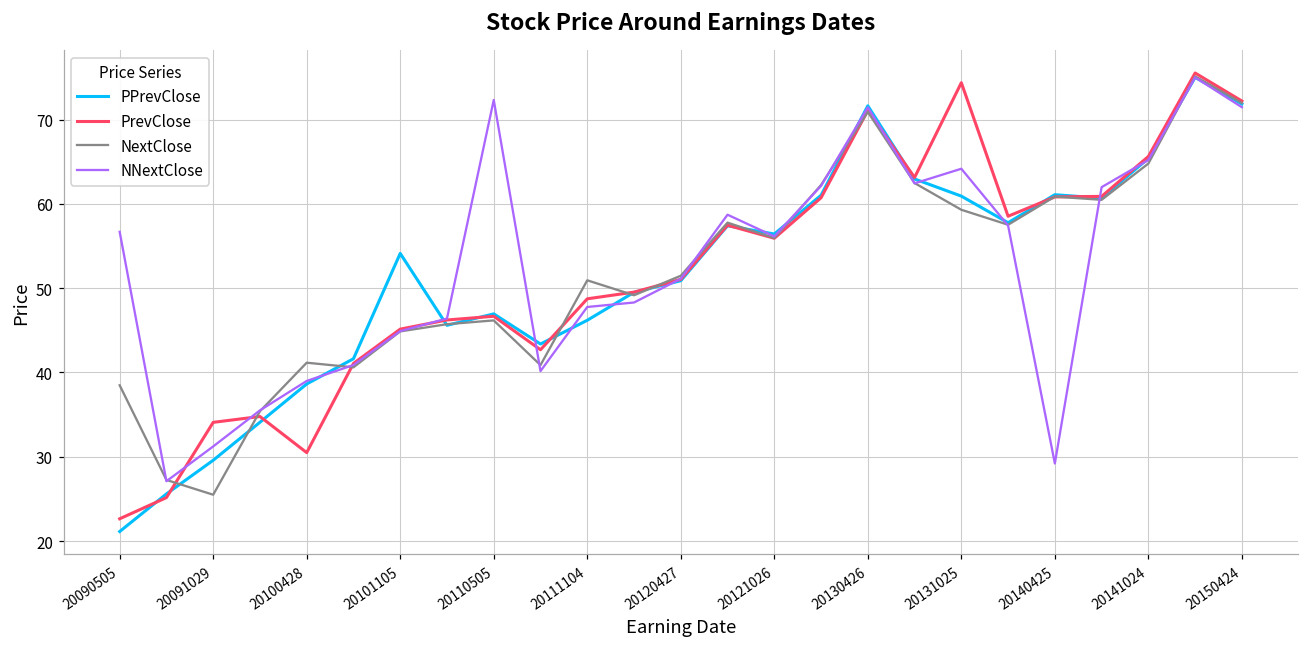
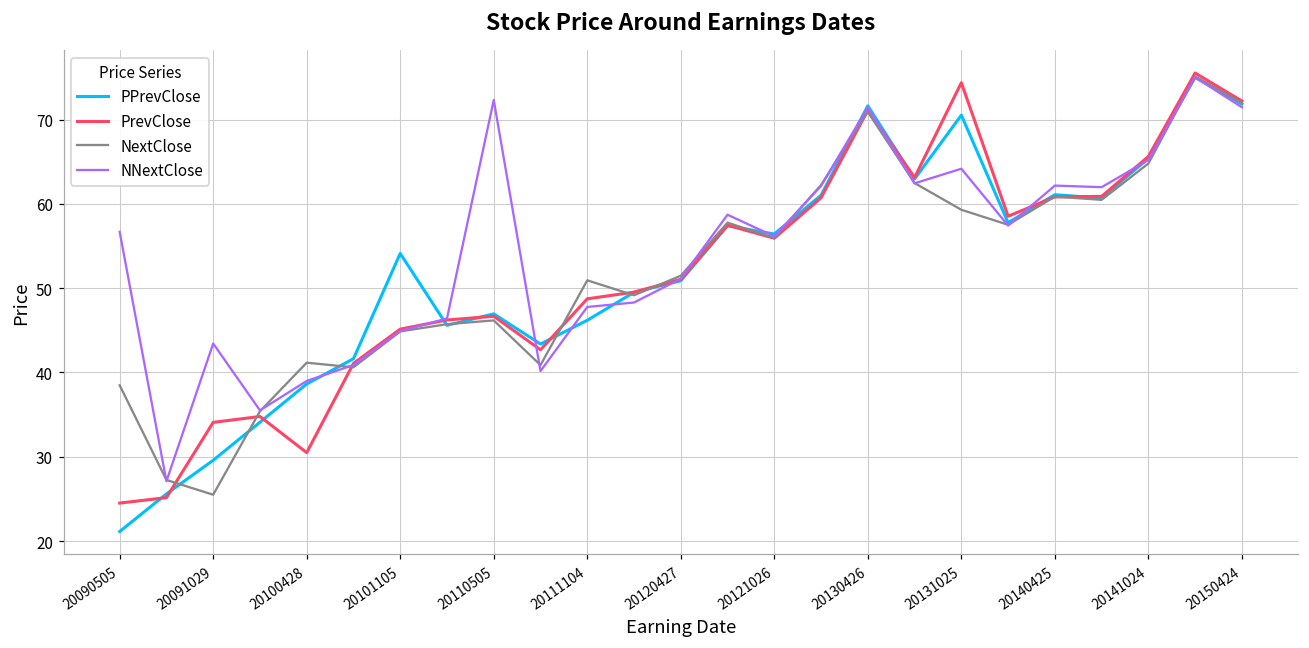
  {
    "PPrevClose": {
      "20090505": 21,
      "20091029": 30,
      "20100428": 39,
      "20101105": 54,
      "20111104": 46,
-     "20131025": 61
+     "20131025": 71
    },
    "PrevClose": {
-     "20090505": 23,
+     "20090505": 25,
      "20091029": 34,
      "20100428": 30,
      "20111104": 49,
      "20131025": 74
    },
    "NextClose": {
      "20090505": 38,
      "20091029": 26,
      "20100428": 41,
      "20110505": 46,
      "20111104": 51,
      "20120427": 51,
      "20131025": 59,
      "20141024": 65
    },
    "NNextClose": {
      "20090505": 57,
-     "20091029": 31,
+     "20091029": 43,
      "20100428": 39,
      "20110505": 72,
      "20111104": 48,
      "20131025": 64,
-     "20140425": 29,
+     "20140425": 62,
      "20150424": 71
    }
  }
